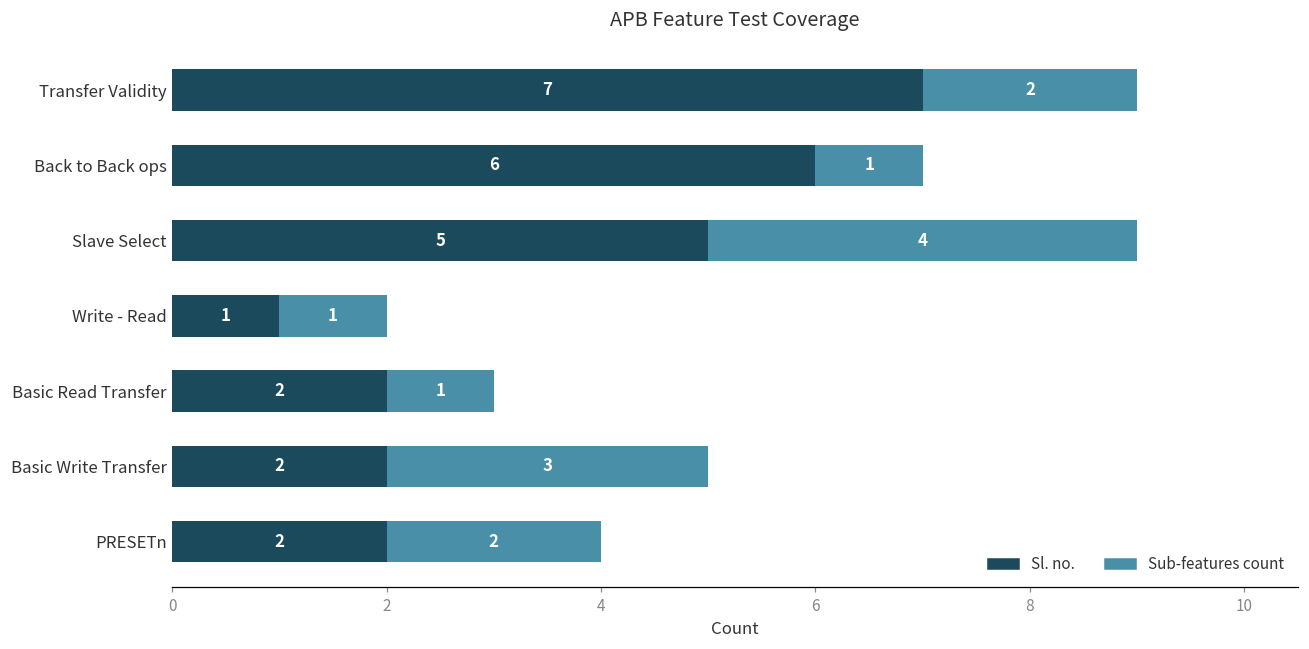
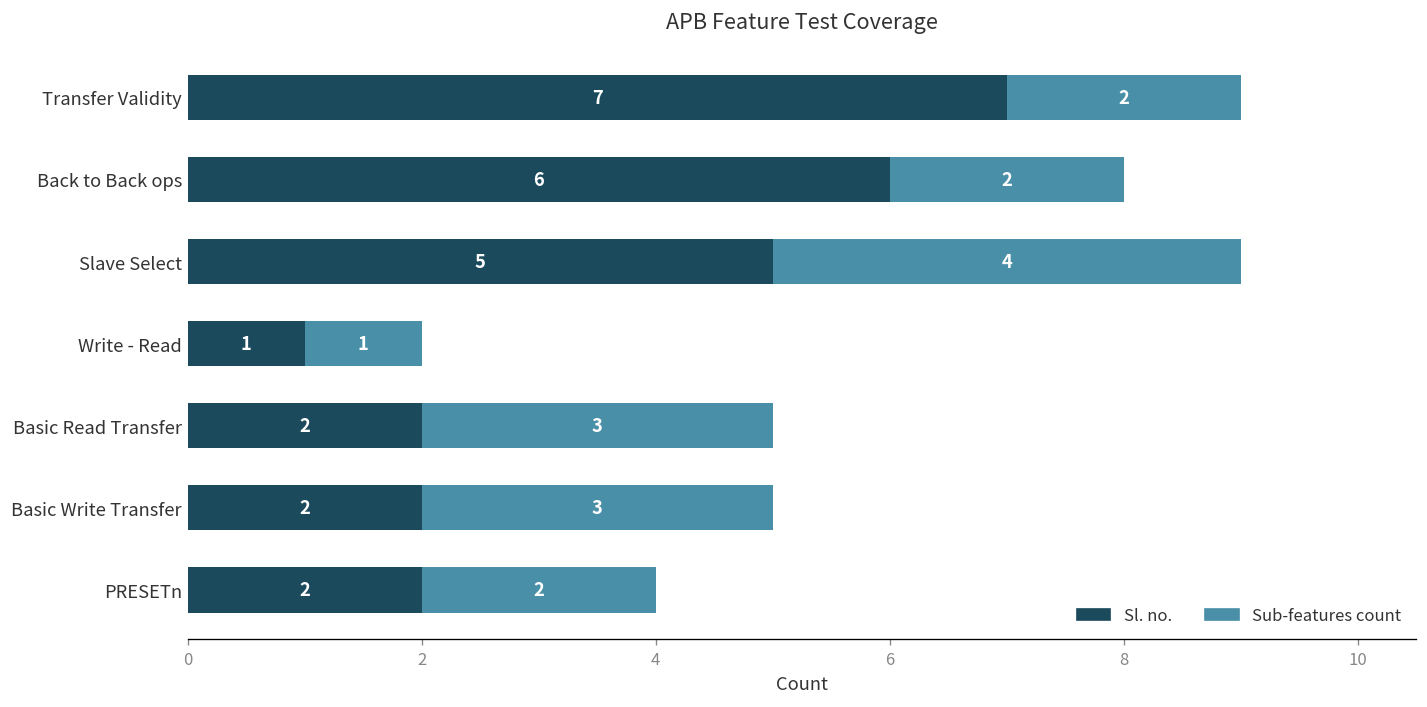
  {
    "Sl. no.": {
      "Transfer Validity": 7,
      "Back to Back ops": 6,
      "Slave Select": 5,
      "Write - Read": 1,
      "Basic Read Transfer": 2,
      "Basic Write Transfer": 2,
      "PRESETn": 2
    },
    "Sub-features count": {
      "Transfer Validity": 2,
-     "Back to Back ops": 1,
+     "Back to Back ops": 2,
      "Slave Select": 4,
      "Write - Read": 1,
-     "Basic Read Transfer": 1,
+     "Basic Read Transfer": 3,
      "Basic Write Transfer": 3,
      "PRESETn": 2
    }
  }
